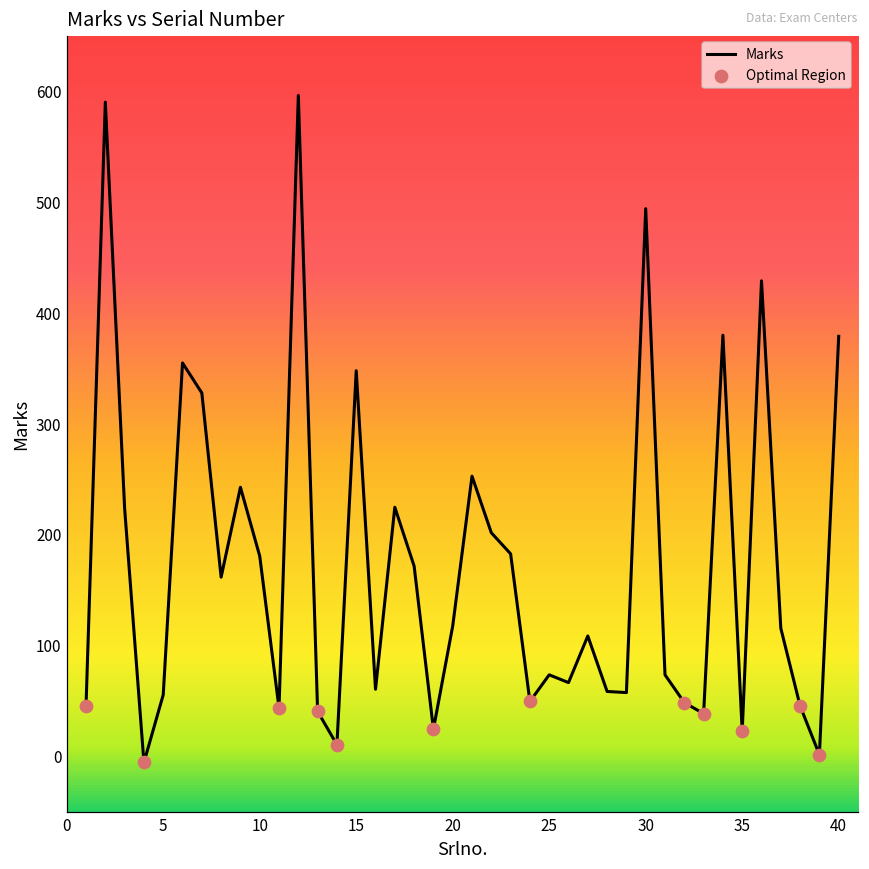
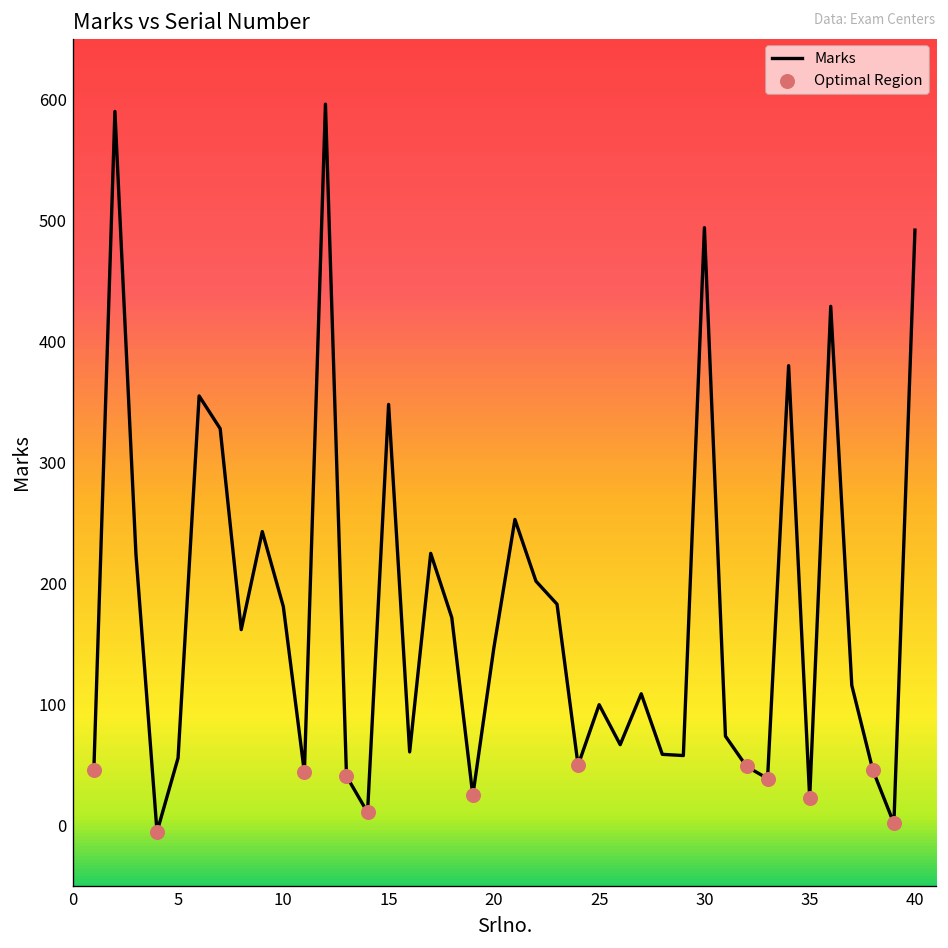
  {
    "Marks": {
      "5": 56,
      "10": 181,
      "15": 348,
-     "20": 118,
-     "25": 74,
+     "20": 147,
+     "25": 100,
      "30": 494,
-     "40": 379
+     "40": 492
    }
  }
